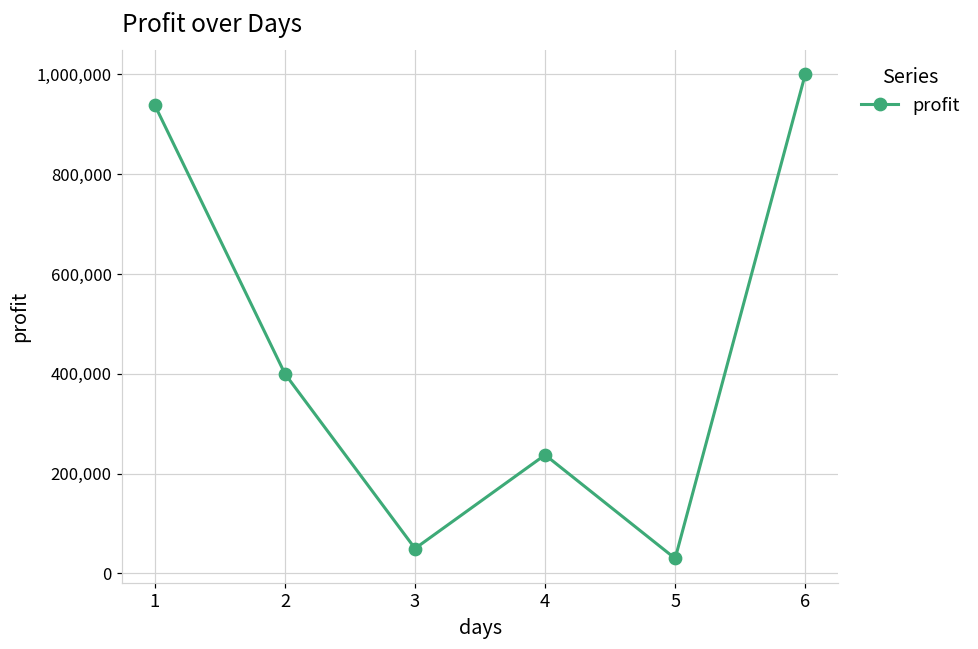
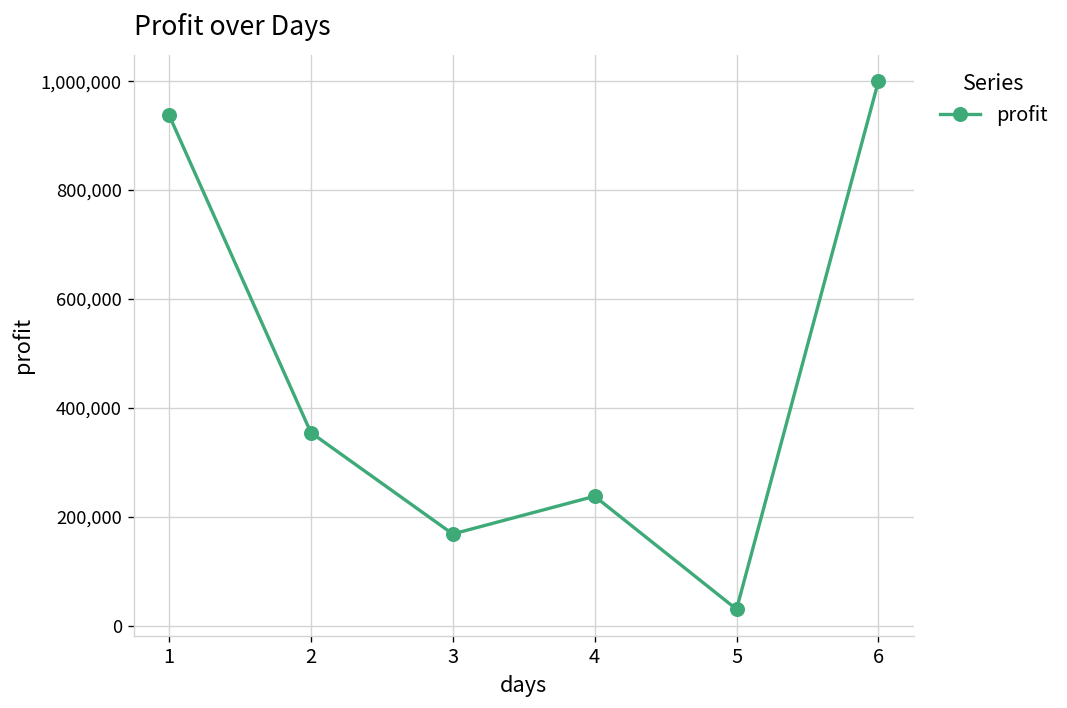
  {
    "1": "940,000",
-   "2": "400,000",
-   "3": "50,000",
+   "2": "350,000",
+   "3": "170,000",
    "4": "240,000",
    "5": "30,000",
    "6": "1,000,000"
  }
